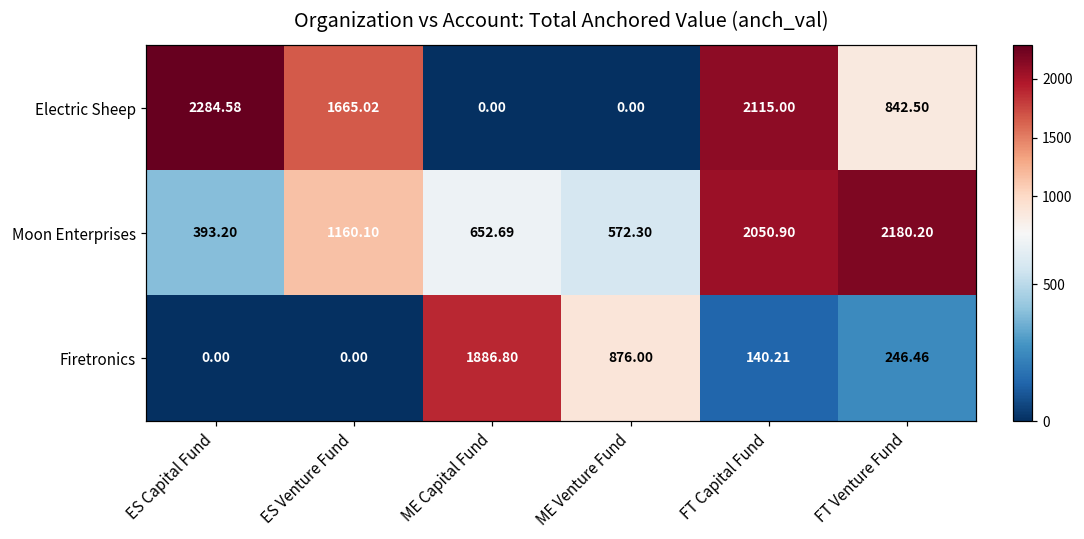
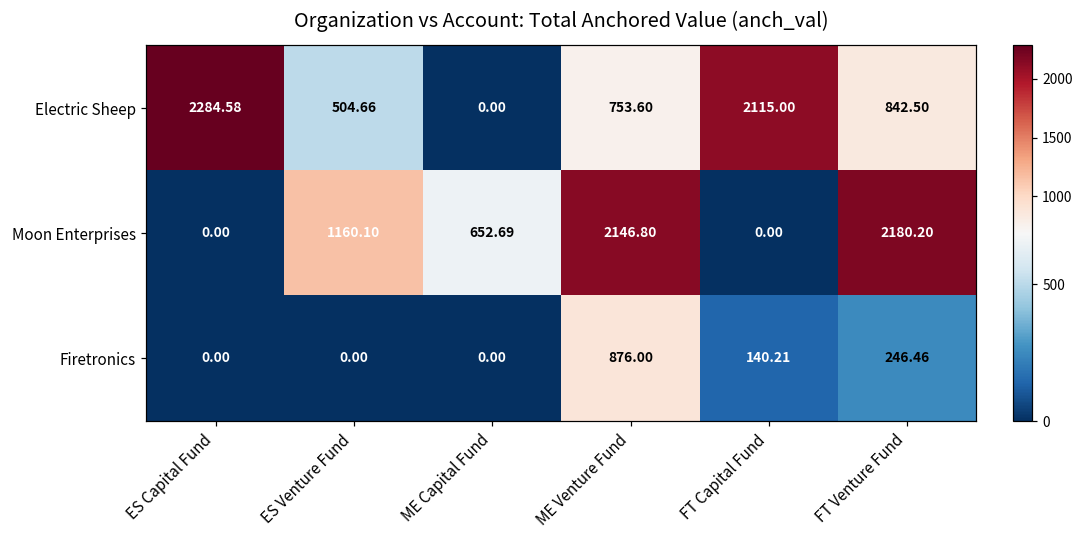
  {
    "Electric Sheep": {
      "ES Capital Fund": 2284.58,
-     "ES Venture Fund": 1665.02,
+     "ES Venture Fund": 504.66,
      "ME Capital Fund": 0.00,
-     "ME Venture Fund": 0.00,
+     "ME Venture Fund": 753.60,
      "FT Capital Fund": 2115.00,
      "FT Venture Fund": 842.50
    },
    "Moon Enterprises": {
-     "ES Capital Fund": 393.20,
+     "ES Capital Fund": 0.00,
      "ES Venture Fund": 1160.10,
      "ME Capital Fund": 652.69,
-     "ME Venture Fund": 572.30,
-     "FT Capital Fund": 2050.90,
+     "ME Venture Fund": 2146.80,
+     "FT Capital Fund": 0.00,
      "FT Venture Fund": 2180.20
    },
    "Firetronics": {
      "ES Capital Fund": 0.00,
      "ES Venture Fund": 0.00,
-     "ME Capital Fund": 1886.80,
+     "ME Capital Fund": 0.00,
      "ME Venture Fund": 876.00,
      "FT Capital Fund": 140.21,
      "FT Venture Fund": 246.46
    }
  }
